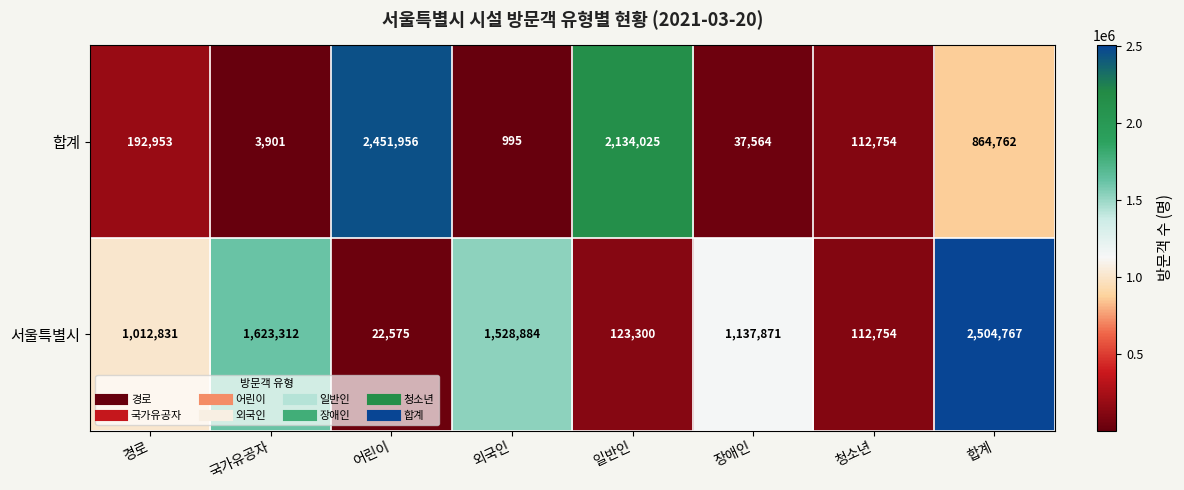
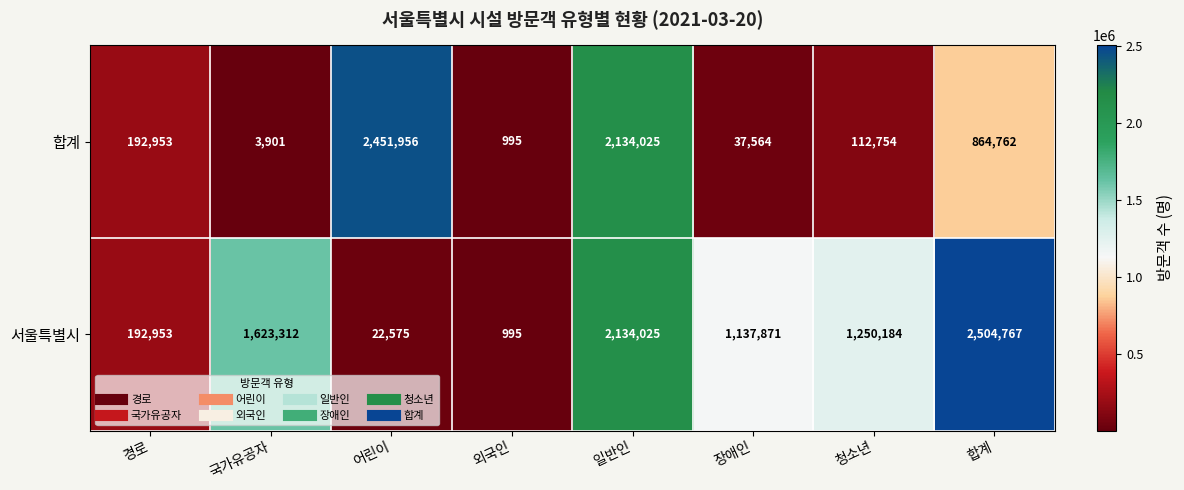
  {
    "합계": {
      "경로": "192,953",
      "국가유공자": "3,901",
      "어린이": "2,451,956",
      "외국인": "995",
      "일반인": "2,134,025",
      "장애인": "37,564",
      "청소년": "112,754",
      "합계": "864,762"
    },
    "서울특별시": {
-     "경로": "1,012,831",
+     "경로": "192,953",
      "국가유공자": "1,623,312",
      "어린이": "22,575",
-     "외국인": "1,528,884",
-     "일반인": "123,300",
+     "외국인": "995",
+     "일반인": "2,134,025",
      "장애인": "1,137,871",
-     "청소년": "112,754",
+     "청소년": "1,250,184",
      "합계": "2,504,767"
    }
  }
